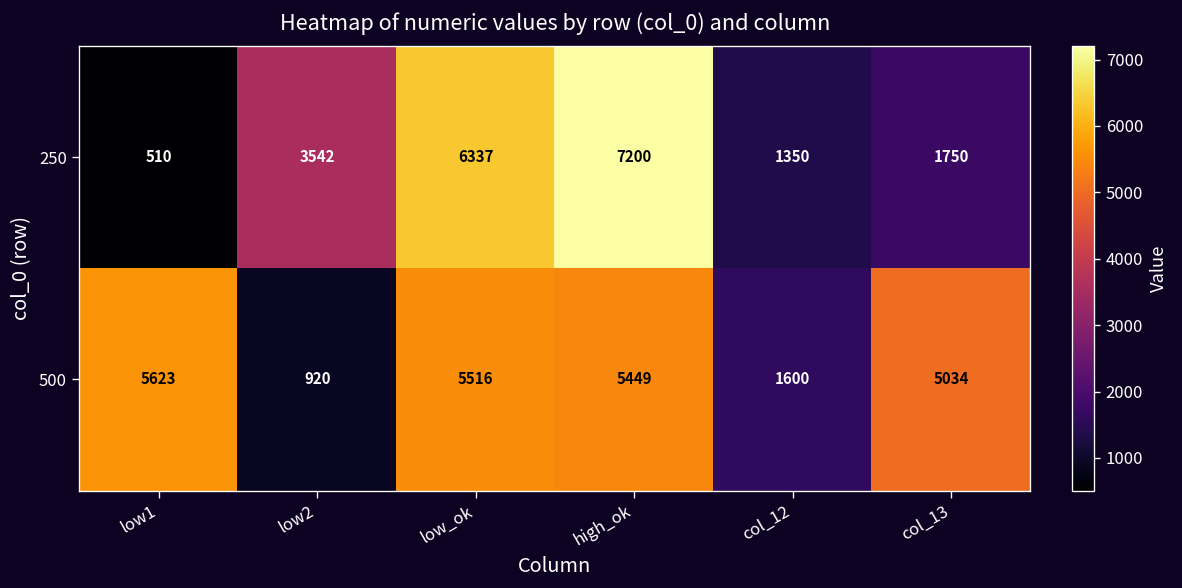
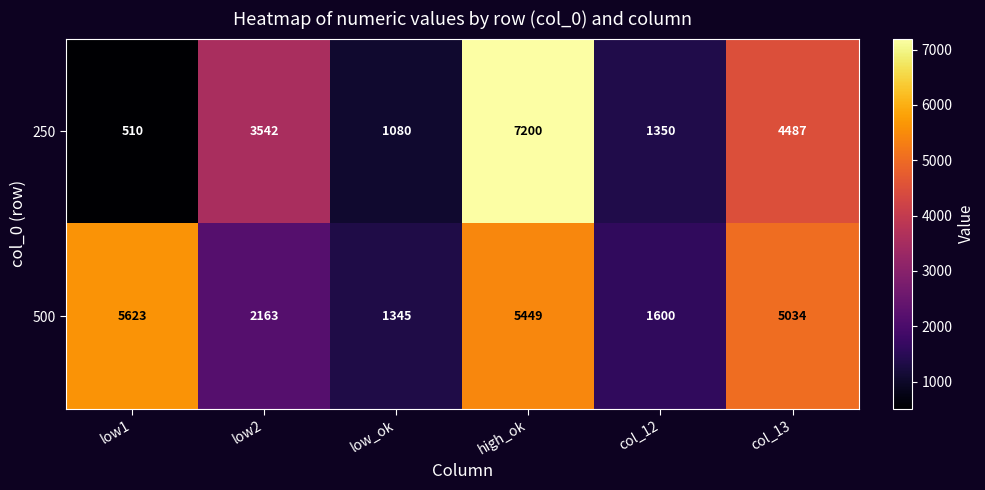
  {
    "250": {
      "low1": 510,
      "low2": 3542,
-     "low_ok": 6337,
+     "low_ok": 1080,
      "high_ok": 7200,
      "col_12": 1350,
-     "col_13": 1750
+     "col_13": 4487
    },
    "500": {
      "low1": 5623,
-     "low2": 920,
-     "low_ok": 5516,
+     "low2": 2163,
+     "low_ok": 1345,
      "high_ok": 5449,
      "col_12": 1600,
      "col_13": 5034
    }
  }
